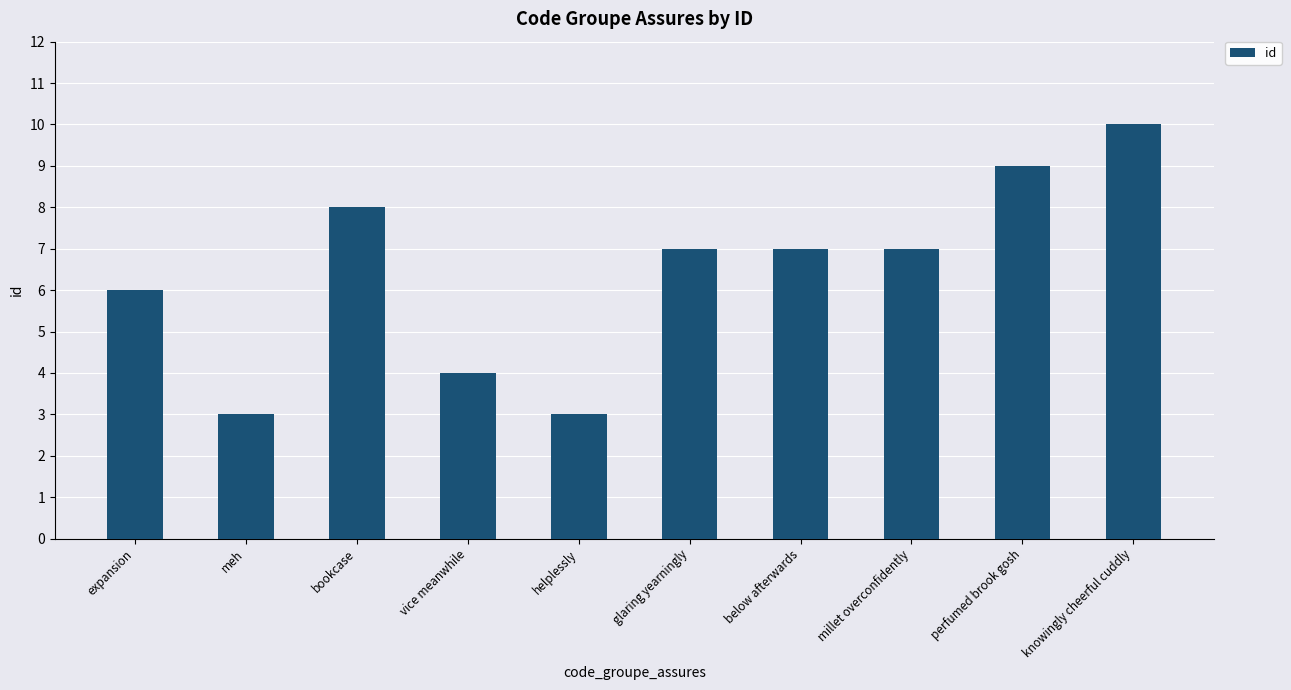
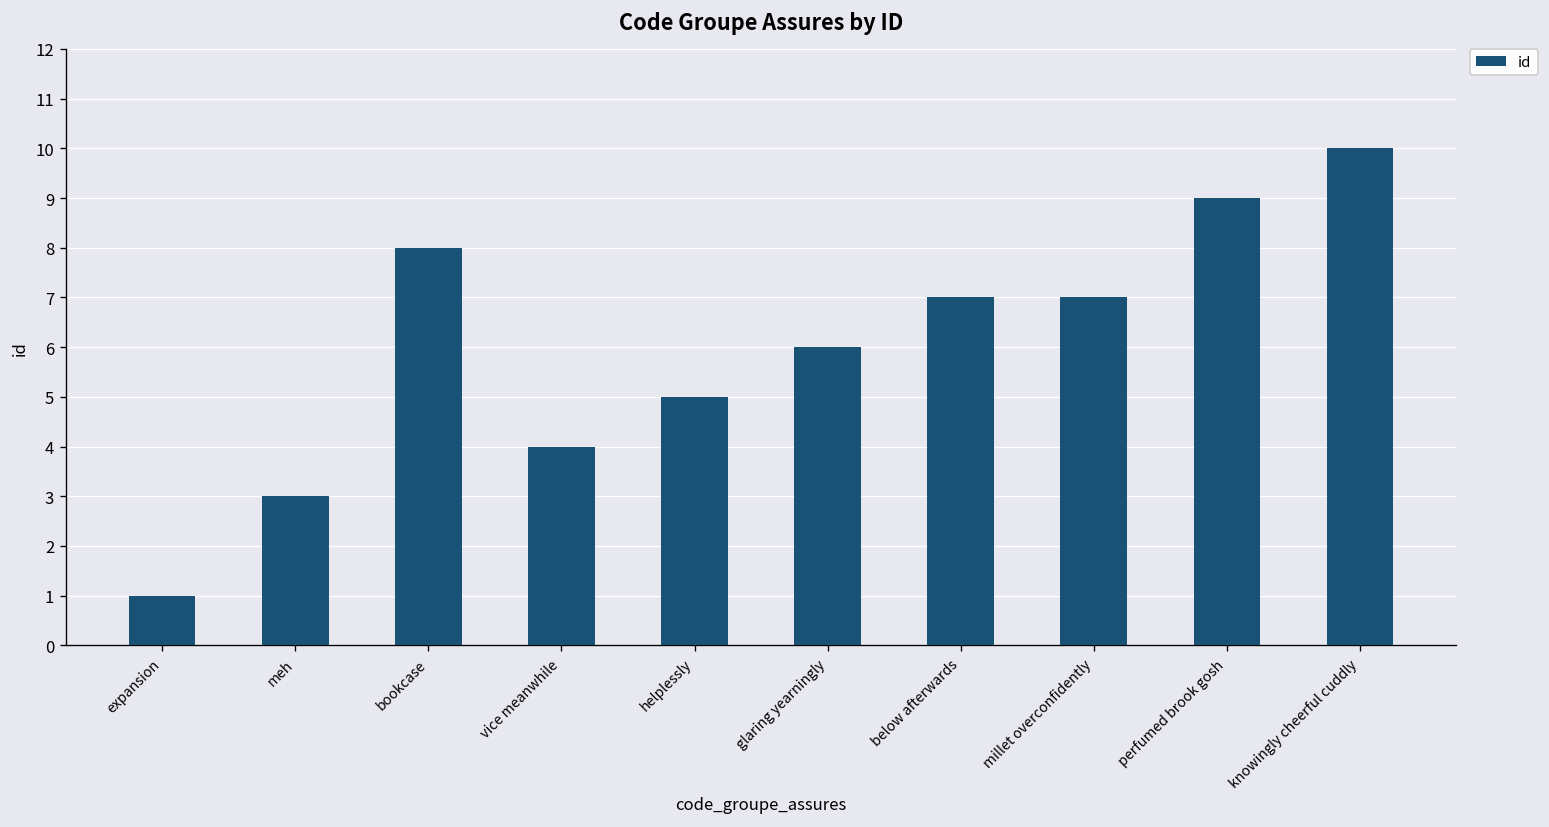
  {
-   "expansion": 6,
+   "expansion": 1,
    "meh": 3,
    "bookcase": 8,
    "vice meanwhile": 4,
-   "helplessly": 3,
-   "glaring yearningly": 7,
+   "helplessly": 5,
+   "glaring yearningly": 6,
    "below afterwards": 7,
    "millet overconfidently": 7,
    "perfumed brook gosh": 9,
    "knowingly cheerful cuddly": 10
  }
